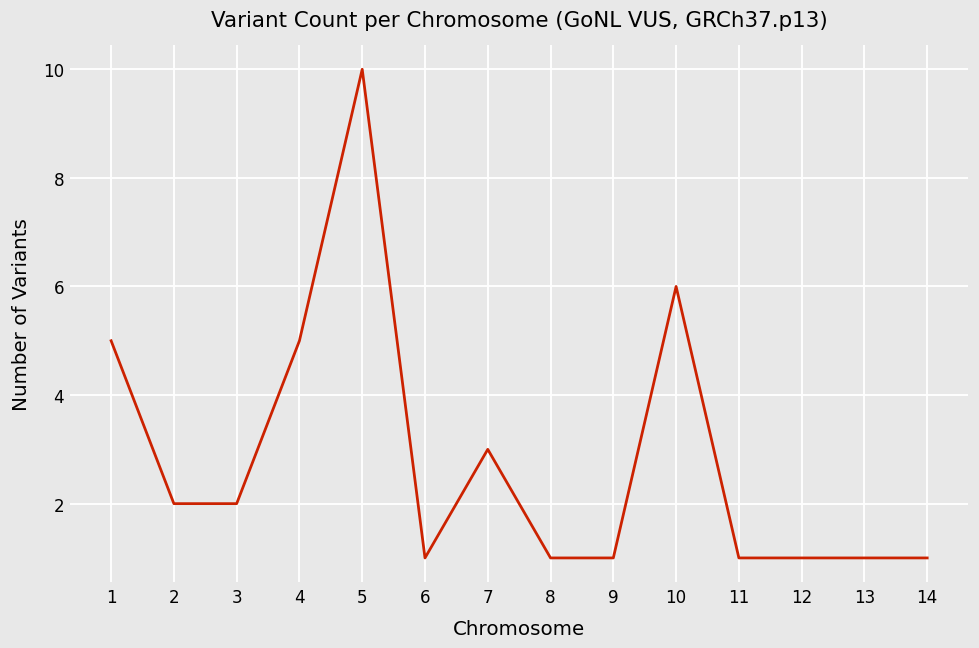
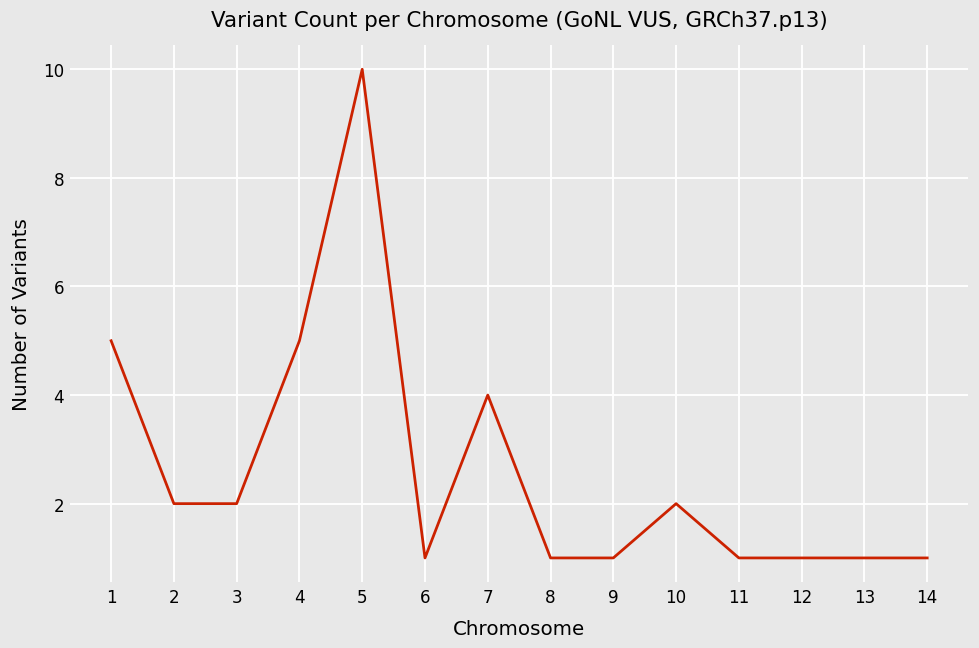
  {
    "1": 5,
    "2": 2,
    "3": 2,
    "4": 5,
    "5": 10,
    "6": 1,
-   "7": 3,
+   "7": 4,
    "8": 1,
    "9": 1,
-   "10": 6,
+   "10": 2,
    "11": 1,
    "12": 1,
    "13": 1,
    "14": 1
  }
